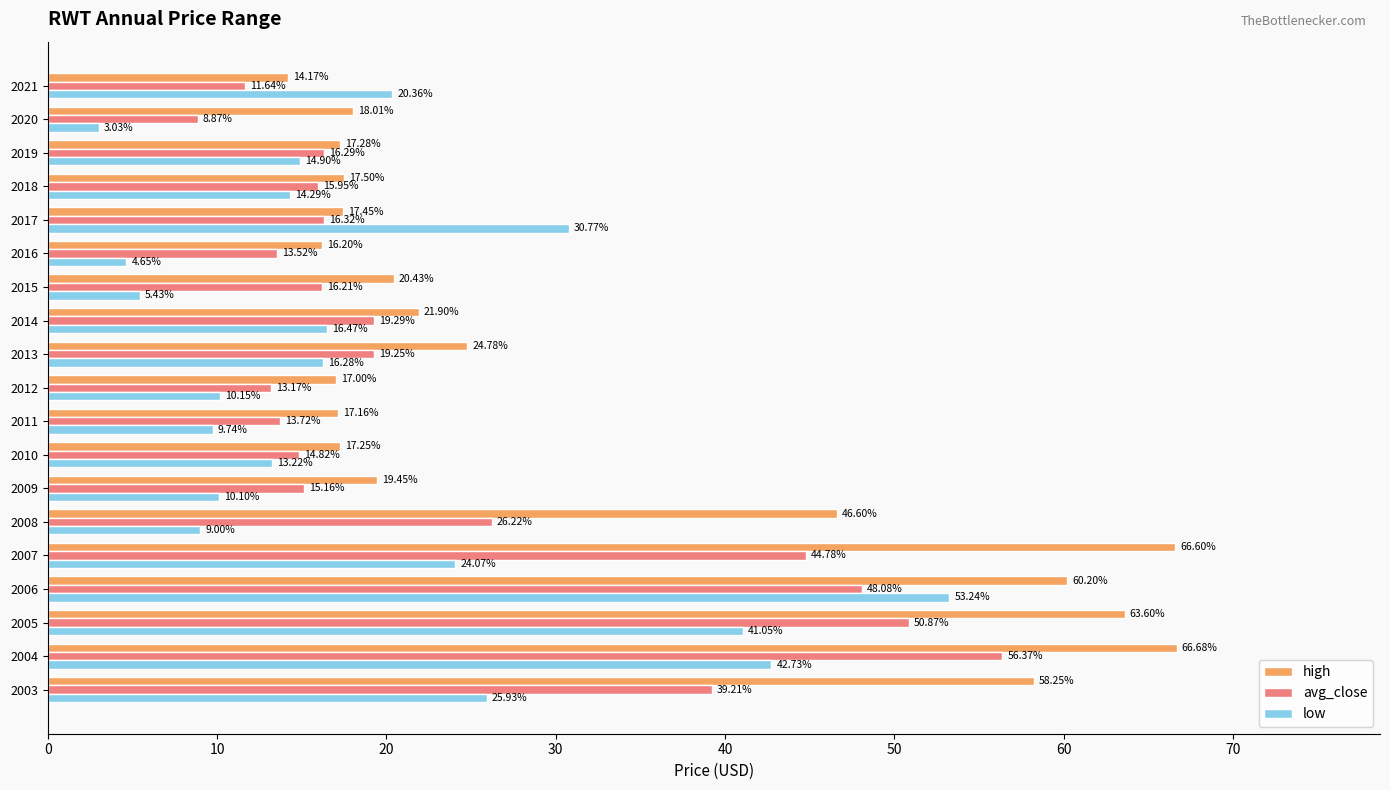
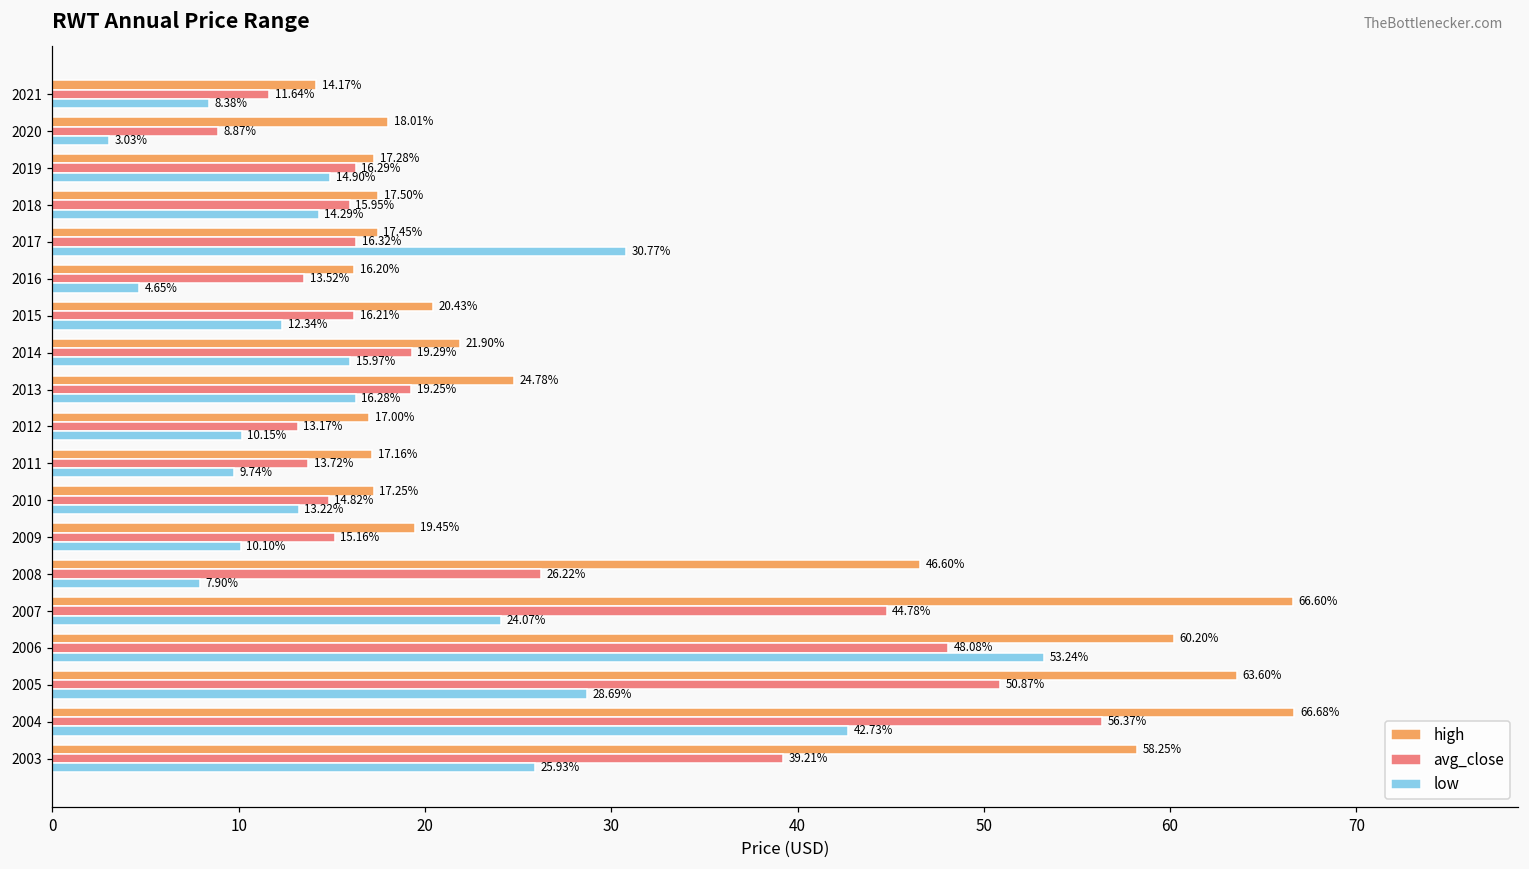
  {
    "low": {
-     "2021": "20.36%",
+     "2021": "8.38%",
      "2020": "3.03%",
      "2019": "14.90%",
      "2018": "14.29%",
      "2017": "30.77%",
      "2016": "4.65%",
-     "2015": "5.43%",
-     "2014": "16.47%",
+     "2015": "12.34%",
+     "2014": "15.97%",
      "2013": "16.28%",
      "2012": "10.15%",
      "2011": "9.74%",
      "2010": "13.22%",
      "2009": "10.10%",
-     "2008": "9.00%",
+     "2008": "7.90%",
      "2007": "24.07%",
      "2006": "53.24%",
-     "2005": "41.05%",
+     "2005": "28.69%",
      "2004": "42.73%",
      "2003": "25.93%"
    }
  }
